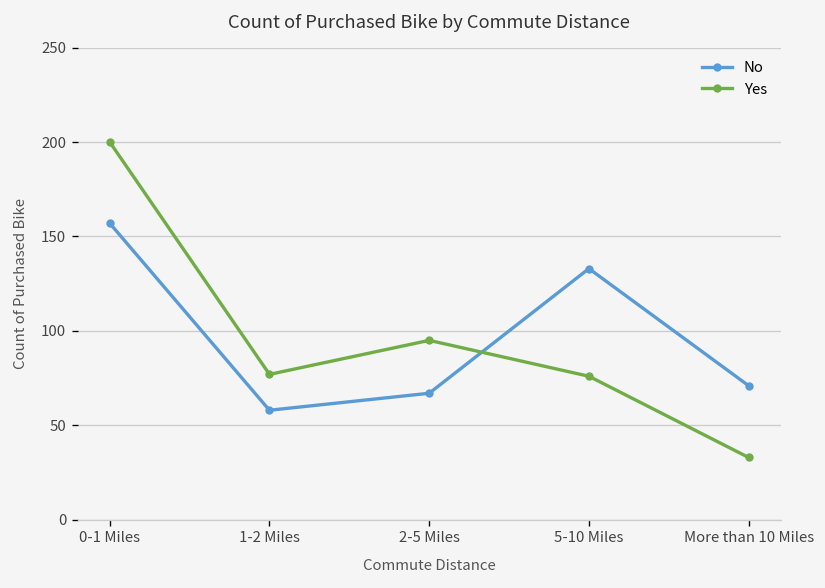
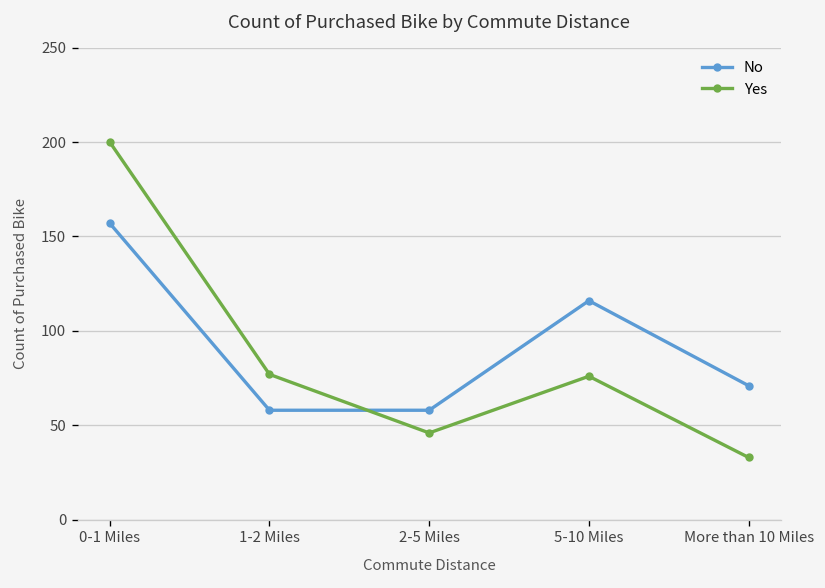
  {
    "No": {
      "0-1 Miles": 157,
      "1-2 Miles": 58,
-     "2-5 Miles": 67,
-     "5-10 Miles": 133,
+     "2-5 Miles": 58,
+     "5-10 Miles": 116,
      "More than 10 Miles": 71
    },
    "Yes": {
      "0-1 Miles": 200,
      "1-2 Miles": 77,
-     "2-5 Miles": 95,
+     "2-5 Miles": 46,
      "5-10 Miles": 76,
      "More than 10 Miles": 33
    }
  }
